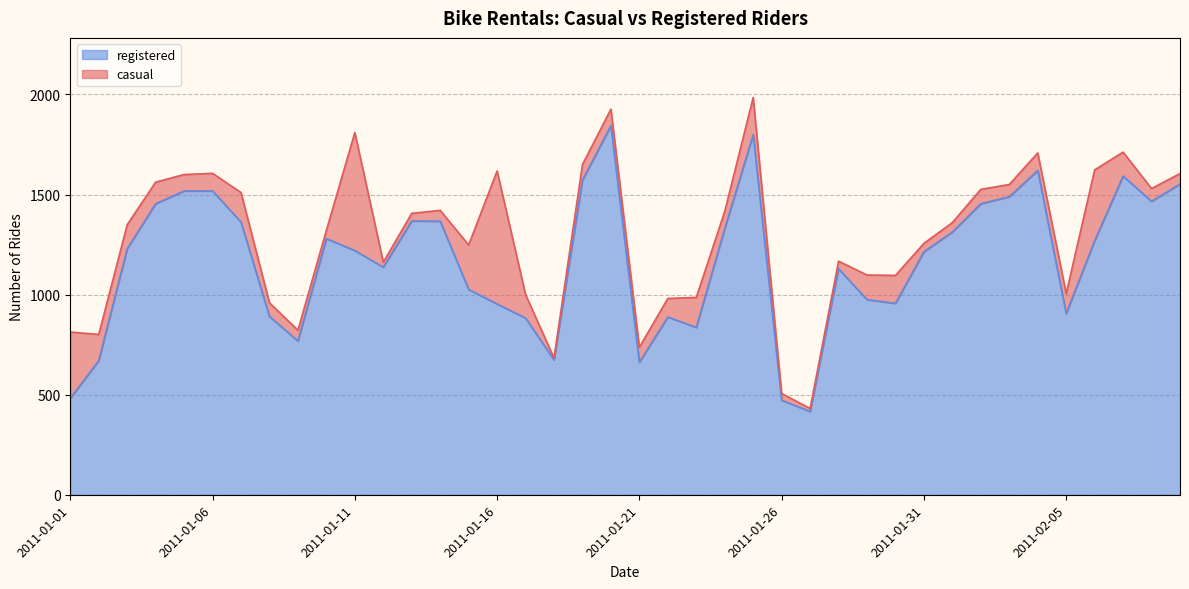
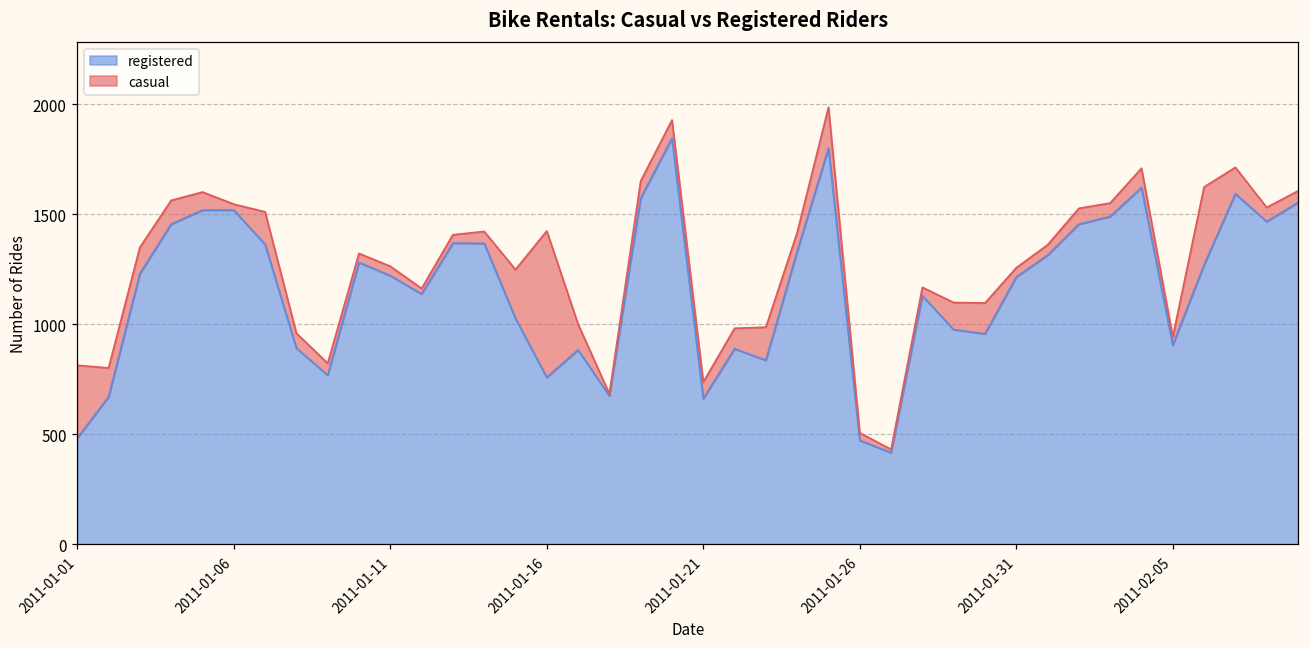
  {
    "registered": {
      "2011-01-01": 480,
      "2011-01-06": 1520,
      "2011-01-11": 1220,
-     "2011-01-16": 950,
+     "2011-01-16": 760,
      "2011-01-21": 660,
      "2011-01-26": 470,
      "2011-01-31": 1210,
      "2011-02-05": 910
    },
    "casual": {
      "2011-01-01": 330,
-     "2011-01-06": 90,
-     "2011-01-11": 590,
+     "2011-01-06": 30,
+     "2011-01-11": 40,
      "2011-01-16": 670,
      "2011-01-21": 80,
      "2011-01-26": 30,
      "2011-01-31": 40,
-     "2011-02-05": 100
+     "2011-02-05": 40
    }
  }
